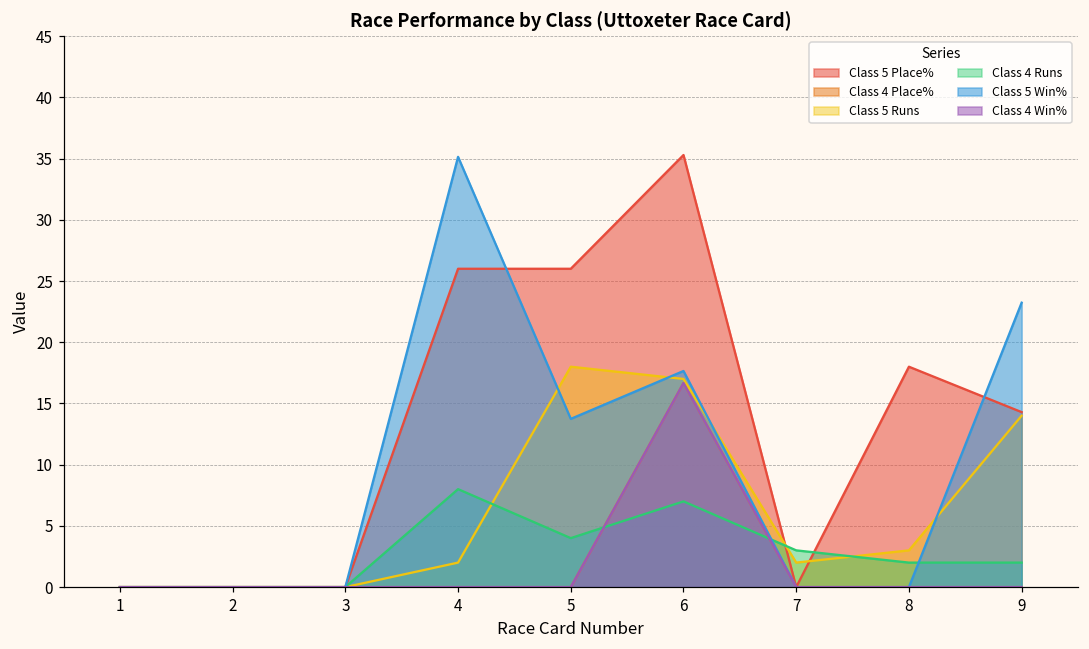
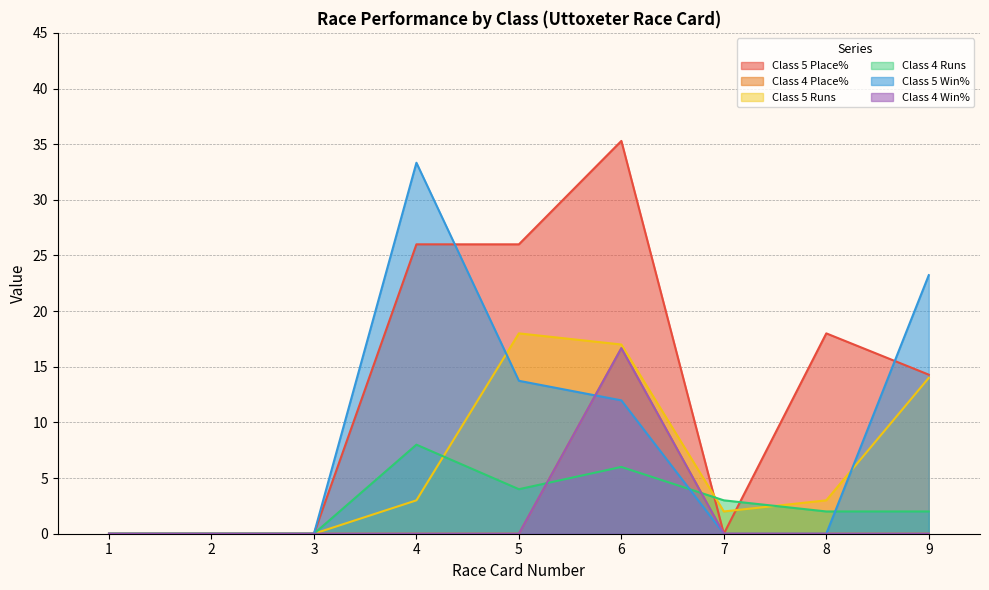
  {
    "Class 5 Place%": {
      "4": 26.0,
      "5": 26.0,
      "6": 35.3,
      "8": 18.0,
      "9": 14.3
    },
    "Class 4 Win%": {
      "4": 0.0,
      "5": 0.0,
      "6": 16.7,
      "9": 0.0
    },
    "Class 5 Runs": {
-     "4": 2,
+     "4": 3,
      "5": 18,
      "6": 17,
      "7": 2,
      "8": 3,
      "9": 14
    },
    "Class 4 Runs": {
      "4": 8,
      "5": 4,
-     "6": 7,
+     "6": 6,
      "7": 3,
      "8": 2,
      "9": 2
    },
    "Class 5 Win%": {
-     "4": 35.1,
+     "4": 33.3,
      "5": 13.7,
-     "6": 17.7,
+     "6": 12.0,
      "9": 23.2
    }
  }
